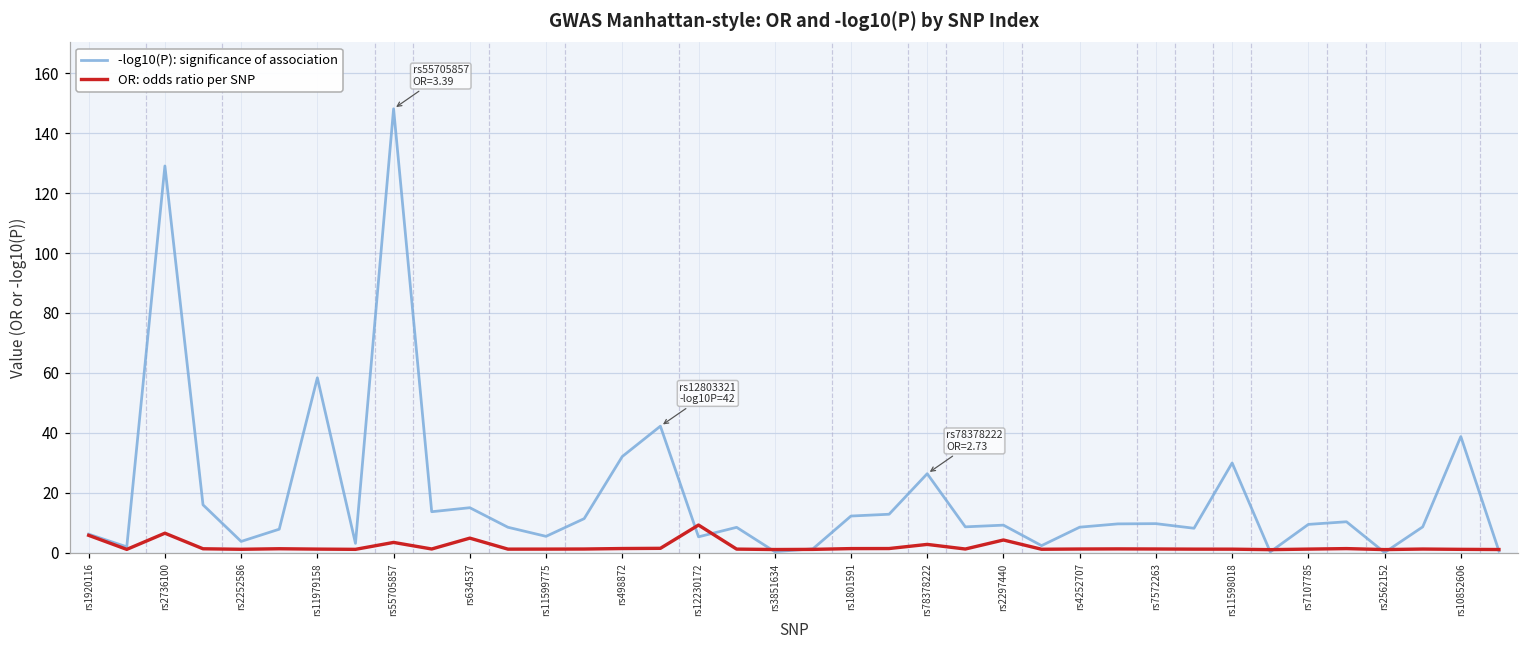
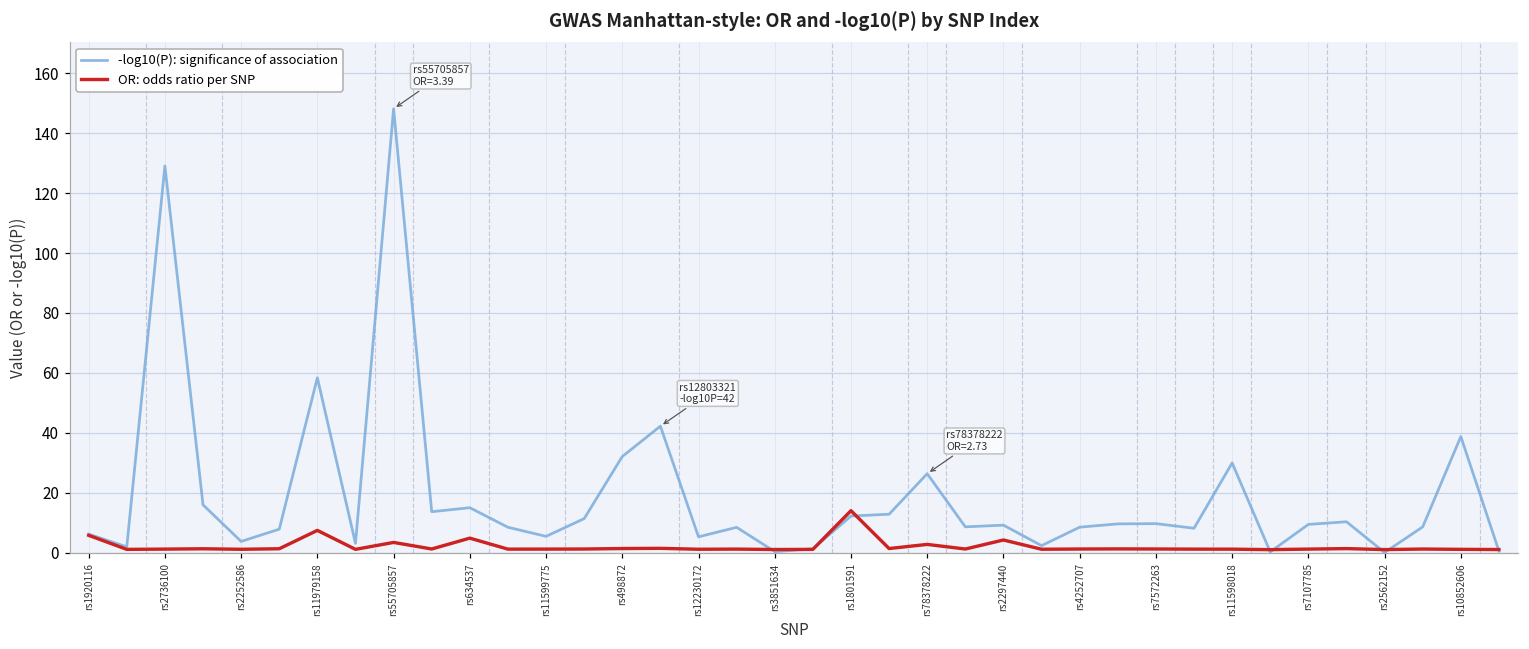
  {
    "-log10(P): significance of association": {
      "rs2736100": 129,
      "rs2252586": 4,
      "rs11979158": 58,
      "rs634537": 15,
      "rs11599775": 5,
      "rs498872": 32,
      "rs12230172": 5,
      "rs1801591": 12,
      "rs2297440": 9,
      "rs4252707": 8,
      "rs7572263": 10,
      "rs11598018": 30,
      "rs7107785": 9,
      "rs2562152": 0,
      "rs10852606": 39
    },
    "OR: odds ratio per SNP": {
-     "rs2736100": 6,
+     "rs2736100": 1,
      "rs2252586": 1,
-     "rs11979158": 1,
+     "rs11979158": 7,
      "rs55705857": 3,
      "rs634537": 5,
      "rs11599775": 1,
      "rs498872": 1,
-     "rs12230172": 9,
-     "rs1801591": 1,
+     "rs12230172": 1,
+     "rs1801591": 14,
      "rs78378222": 3,
      "rs2297440": 4,
      "rs4252707": 1,
      "rs7572263": 1,
      "rs11598018": 1,
      "rs7107785": 1,
      "rs2562152": 1,
      "rs10852606": 1
    }
  }
